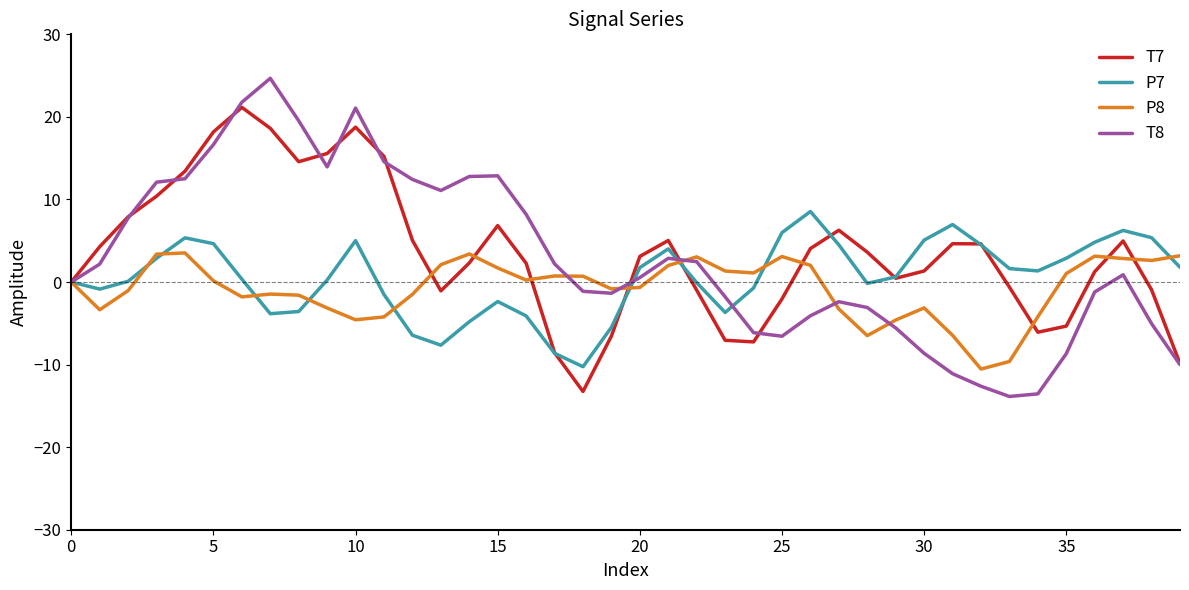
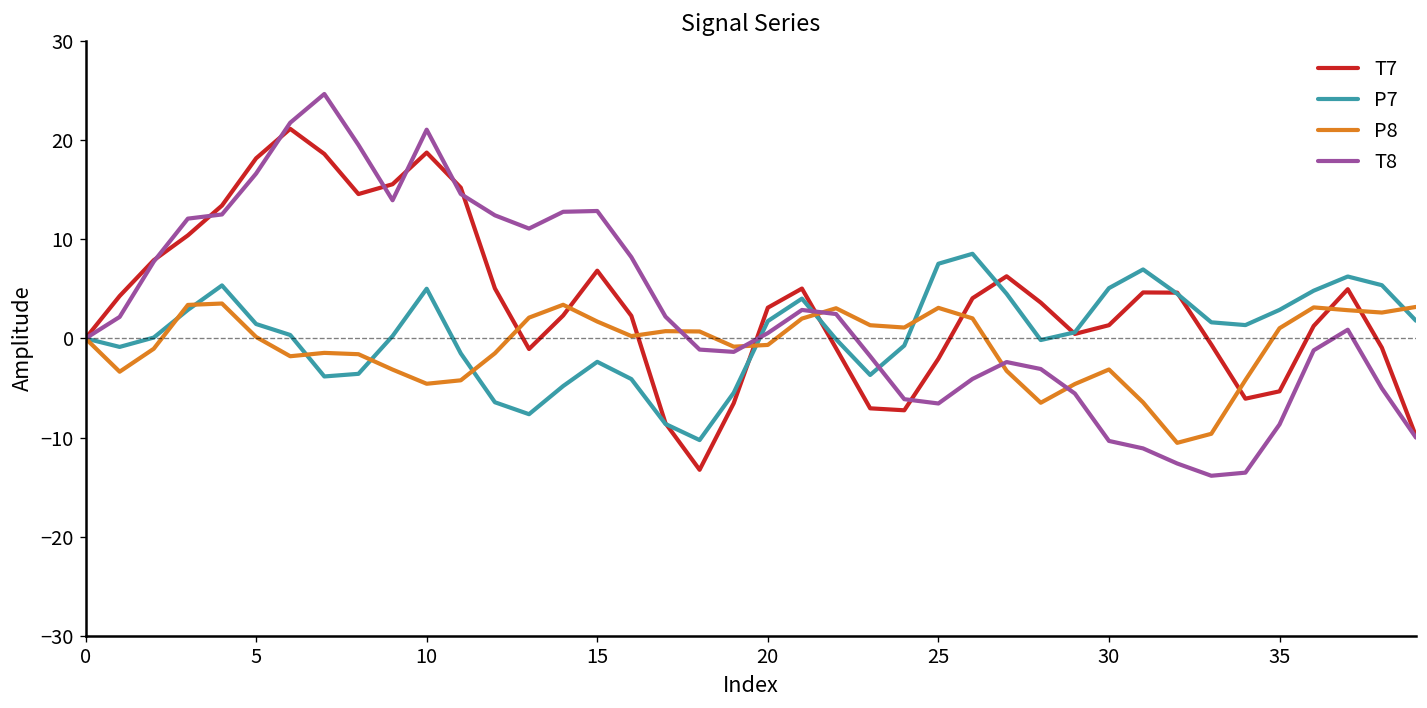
  {
    "T7": {
      "5": 18,
      "10": 19,
      "15": 7,
      "20": 3,
      "25": -2,
      "30": 1,
      "35": -5
    },
    "P7": {
-     "5": 5,
+     "5": 1,
      "10": 5,
      "15": -2,
      "20": 2,
-     "25": 6,
+     "25": 8,
      "30": 5,
      "35": 3
    },
    "P8": {
      "5": 0,
      "10": -5,
      "15": 2,
      "20": -1,
      "25": 3,
      "30": -3,
      "35": 1
    },
    "T8": {
      "5": 17,
      "10": 21,
      "15": 13,
      "20": 1,
      "25": -7,
-     "30": -9,
+     "30": -10,
      "35": -9
    }
  }
